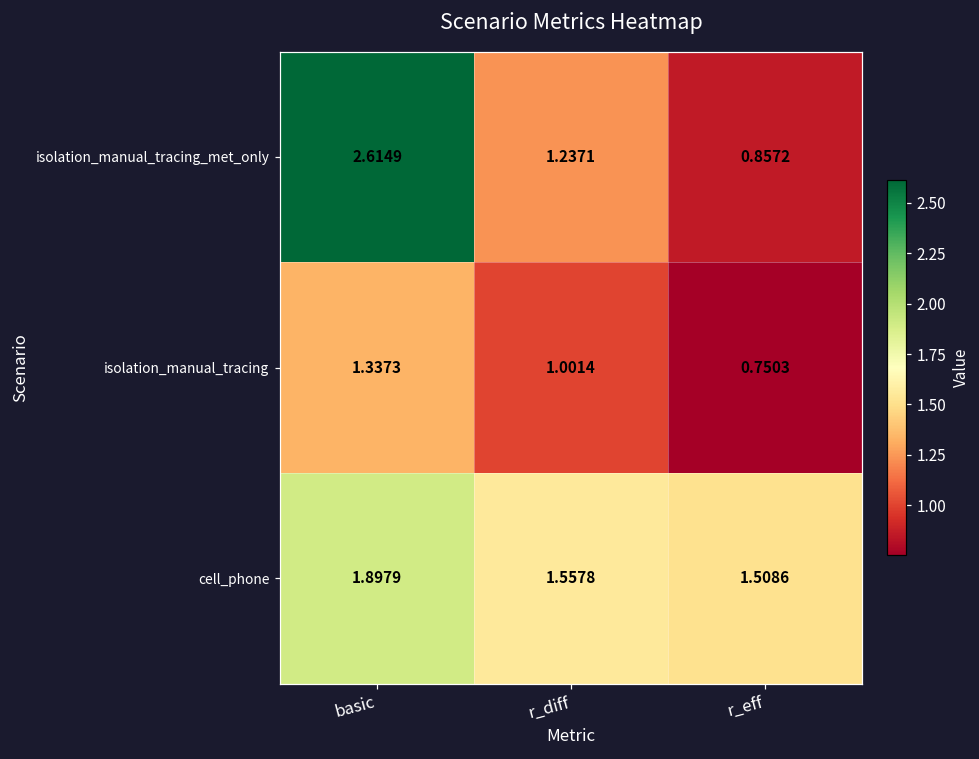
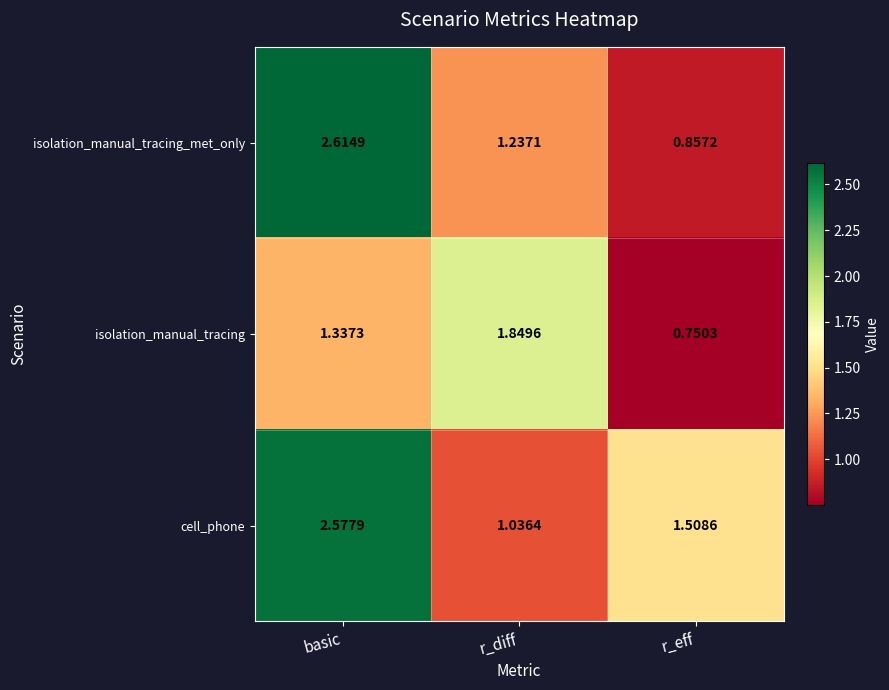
  {
    "isolation_manual_tracing_met_only": {
      "basic": 2.6149,
      "r_diff": 1.2371,
      "r_eff": 0.8572
    },
    "isolation_manual_tracing": {
      "basic": 1.3373,
-     "r_diff": 1.0014,
+     "r_diff": 1.8496,
      "r_eff": 0.7503
    },
    "cell_phone": {
-     "basic": 1.8979,
-     "r_diff": 1.5578,
+     "basic": 2.5779,
+     "r_diff": 1.0364,
      "r_eff": 1.5086
    }
  }
